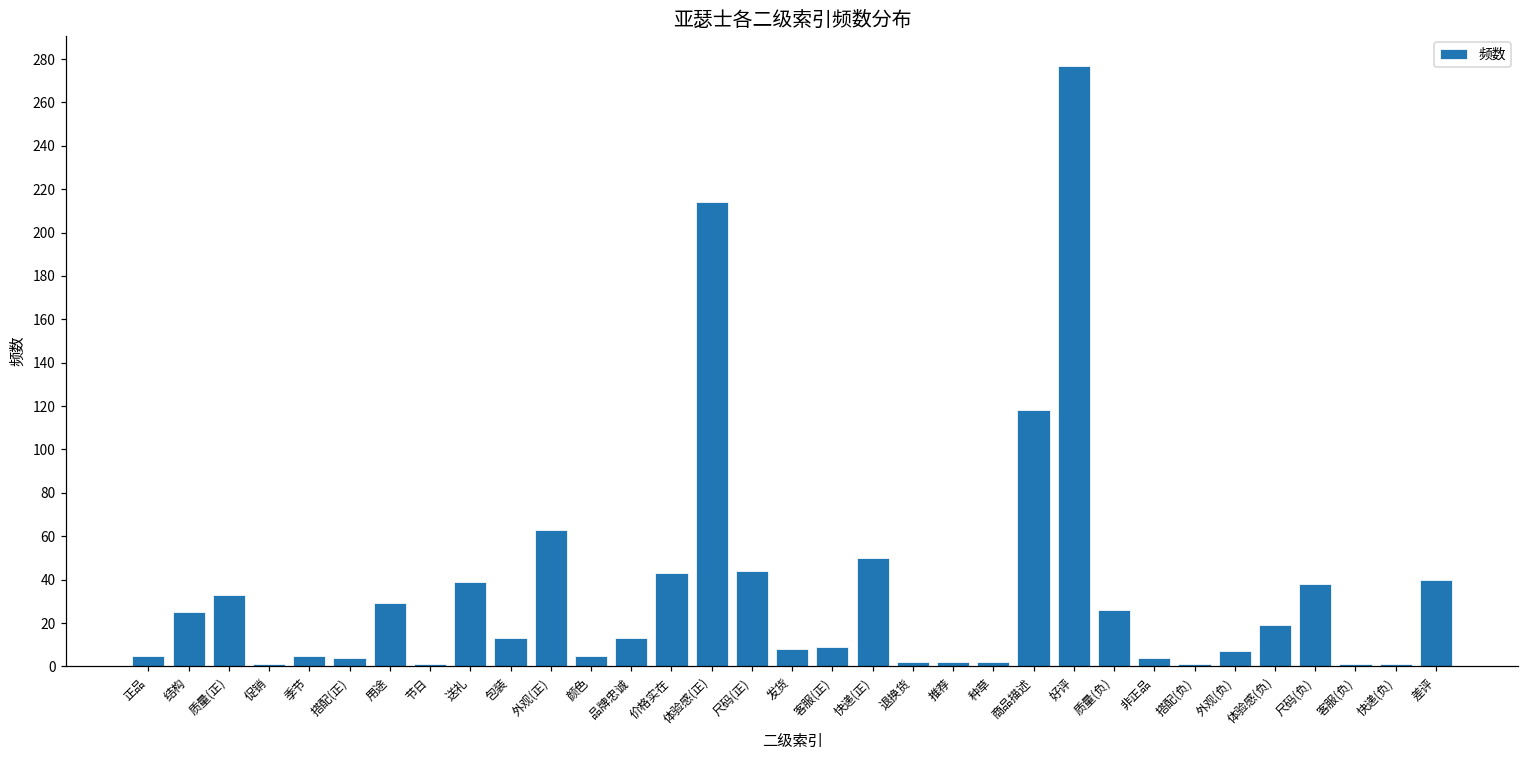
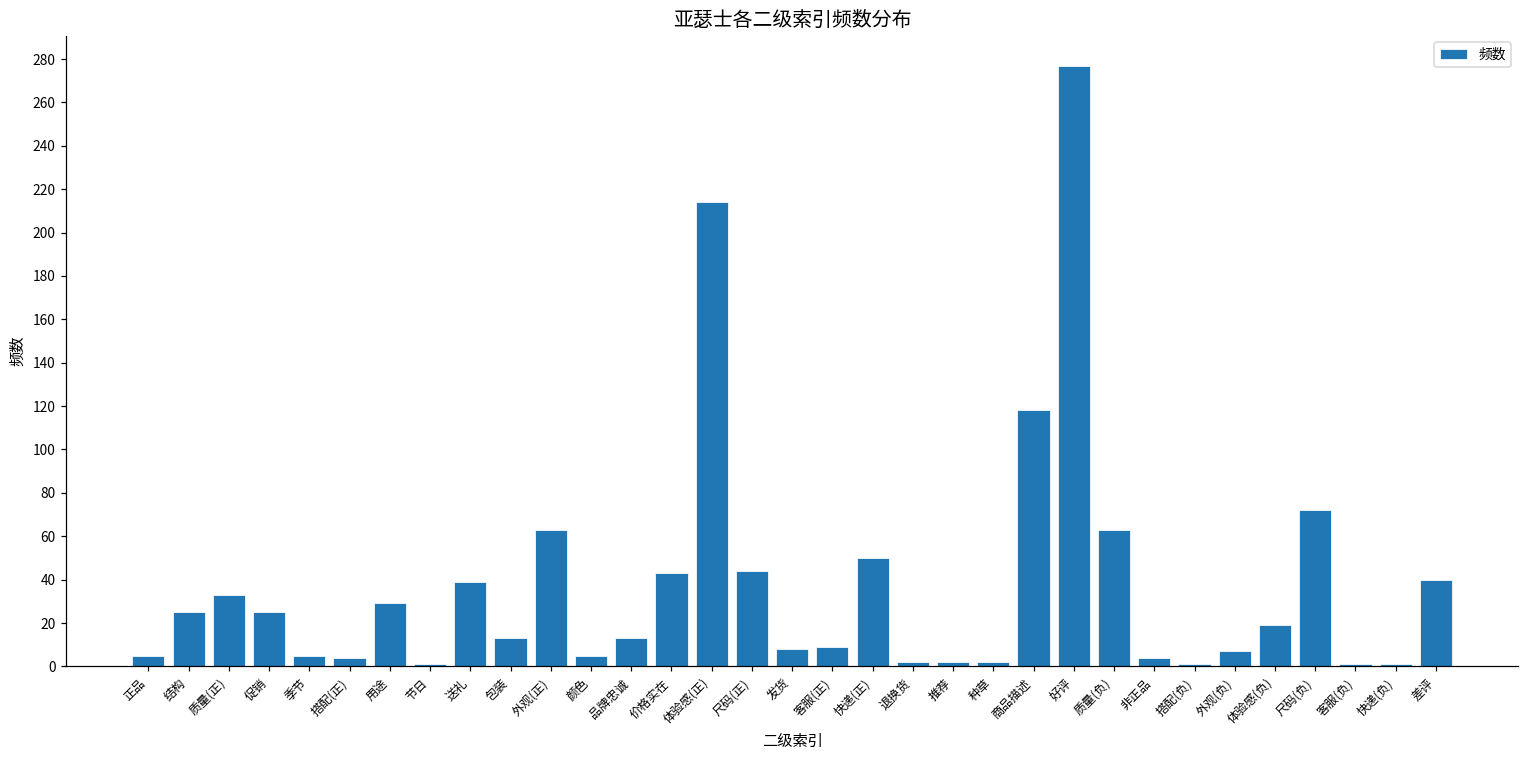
  {
    "正品": 5,
    "结构": 25,
    "质量(正)": 33,
-   "促销": 1,
+   "促销": 25,
    "季节": 5,
    "搭配(正)": 4,
    "用途": 29,
    "送礼": 39,
    "包装": 13,
    "外观(正)": 63,
    "颜色": 5,
    "品牌忠诚": 13,
    "价格实在": 43,
    "体验感(正)": 214,
    "尺码(正)": 44,
    "发货": 8,
    "客服(正)": 9,
    "快递(正)": 50,
    "退换货": 2,
    "推荐": 2,
    "种草": 2,
    "商品描述": 118,
    "好评": 277,
-   "质量(负)": 26,
+   "质量(负)": 63,
    "非正品": 4,
    "外观(负)": 7,
    "体验感(负)": 19,
-   "尺码(负)": 38,
+   "尺码(负)": 72,
    "差评": 40
  }
